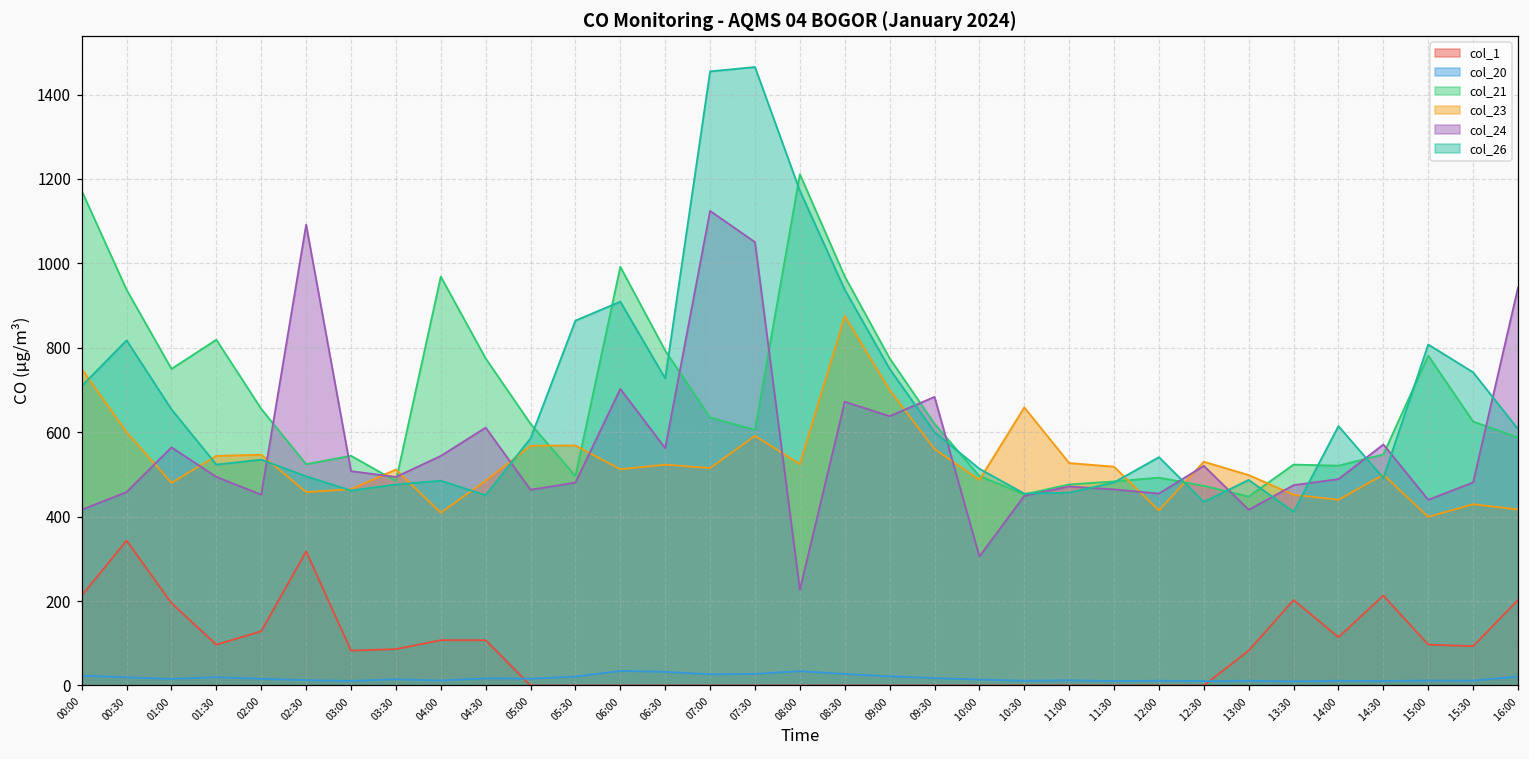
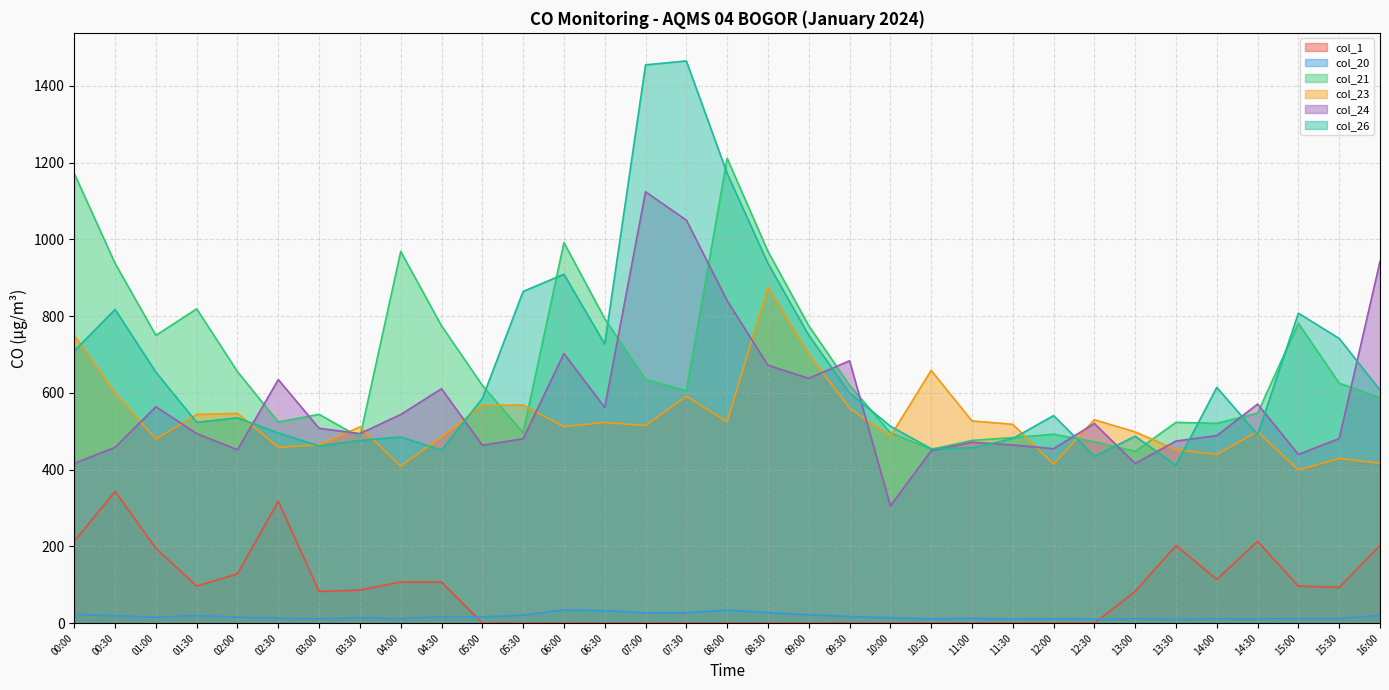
  {
    "col_1": {
      "00:00": 210,
      "00:30": 340,
      "01:00": 200,
      "01:30": 100,
      "02:00": 130,
      "02:30": 320,
      "03:00": 80,
      "03:30": 90,
      "04:00": 110,
      "04:30": 110,
      "05:00": 0,
      "05:30": 0,
      "06:00": 0,
      "06:30": 0,
      "07:00": 0,
      "07:30": 0,
      "08:00": 0,
      "08:30": 0,
      "09:00": 0,
      "09:30": 0,
      "10:00": 0,
      "10:30": 0,
      "11:00": 0,
      "11:30": 0,
      "12:00": 0,
      "12:30": 0,
      "13:00": 80,
      "13:30": 200,
      "14:00": 110,
      "14:30": 210,
      "15:00": 100,
      "15:30": 90,
      "16:00": 200
    },
    "col_23": {
      "00:00": 750,
      "00:30": 600,
      "01:00": 480,
      "01:30": 540,
      "02:00": 550,
      "02:30": 460,
      "03:30": 510,
      "04:00": 410,
      "04:30": 490,
      "05:00": 570,
      "05:30": 570,
      "06:00": 510,
      "06:30": 520,
      "07:00": 510,
      "07:30": 590,
      "08:00": 520,
      "08:30": 880,
      "09:00": 700,
      "09:30": 560,
      "10:00": 490,
      "10:30": 660,
      "11:00": 530,
      "11:30": 520,
      "12:00": 410,
      "12:30": 530,
      "13:00": 500,
      "13:30": 450,
      "14:00": 440,
      "14:30": 500,
      "15:00": 400,
      "15:30": 430,
      "16:00": 420
    },
    "col_24": {
      "00:00": 420,
      "00:30": 460,
      "01:00": 560,
      "01:30": 490,
      "02:00": 450,
-     "02:30": 1090,
+     "02:30": 630,
      "03:00": 510,
      "03:30": 490,
      "04:00": 540,
      "04:30": 610,
      "05:00": 460,
      "05:30": 480,
      "06:00": 700,
      "06:30": 560,
      "07:00": 1120,
      "07:30": 1050,
-     "08:00": 230,
+     "08:00": 840,
      "08:30": 670,
      "09:00": 640,
      "09:30": 680,
      "10:00": 310,
      "11:30": 460,
      "12:00": 450,
      "12:30": 520,
      "13:00": 420,
      "13:30": 470,
      "14:00": 490,
      "14:30": 570,
      "15:00": 440,
      "15:30": 480,
      "16:00": 940
    }
  }
